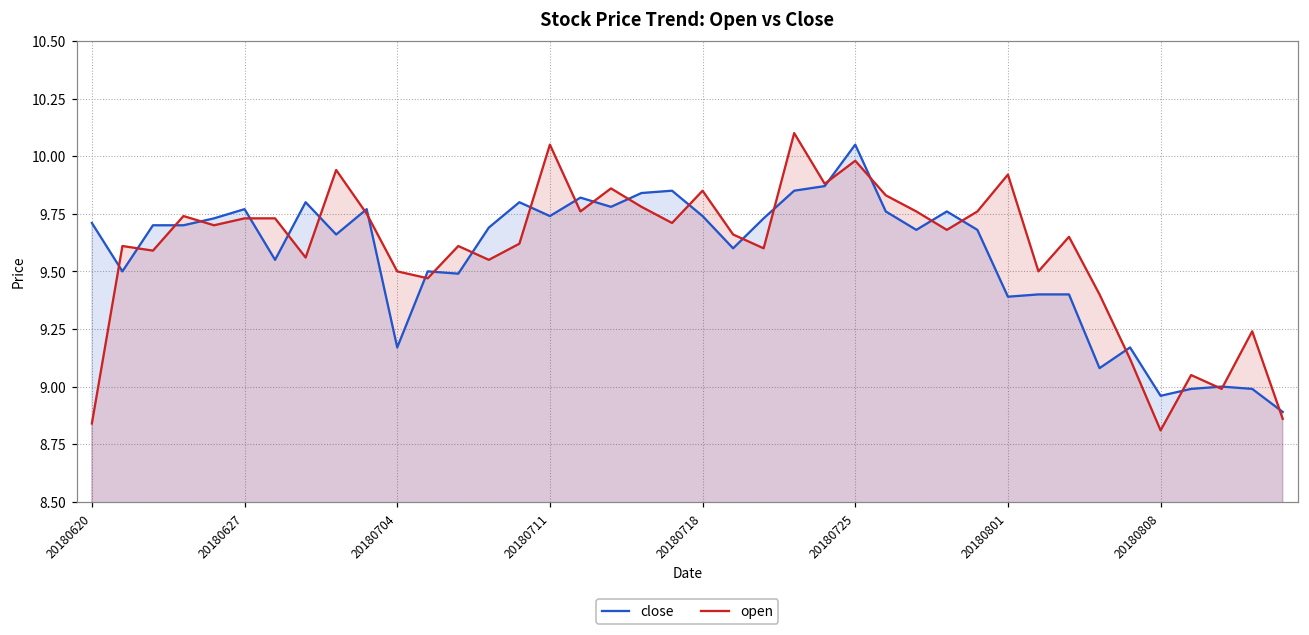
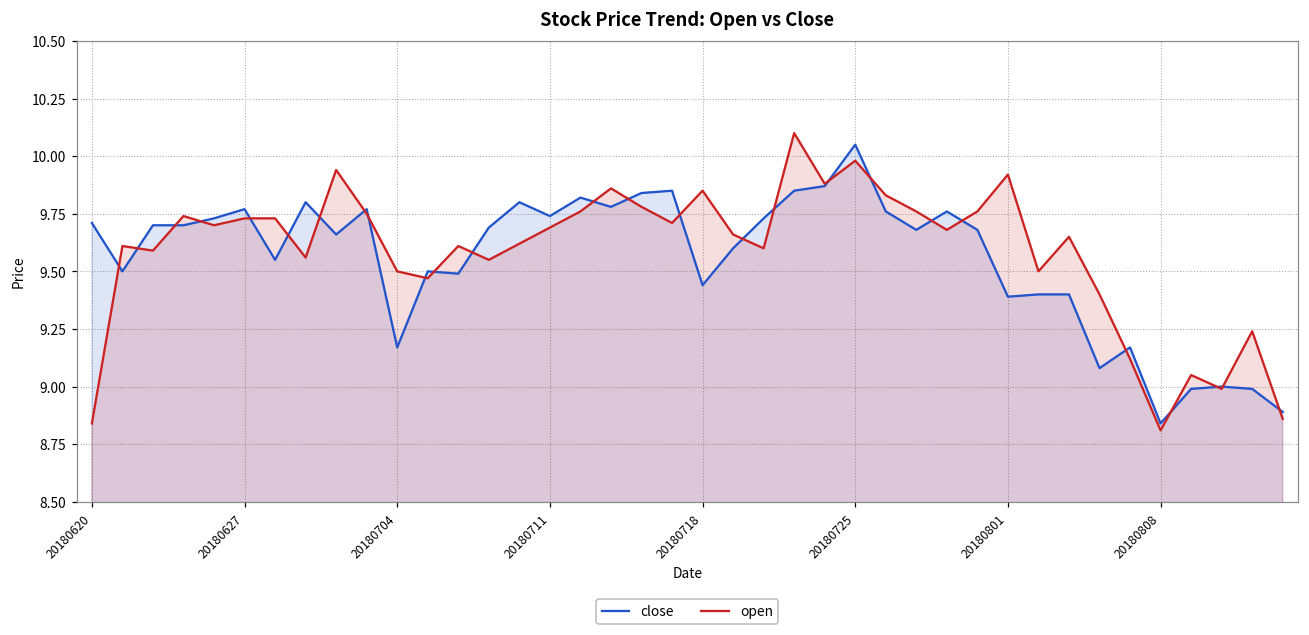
  {
    "close": {
      "20180620": 9.71,
      "20180627": 9.77,
      "20180704": 9.17,
      "20180711": 9.74,
-     "20180718": 9.74,
+     "20180718": 9.44,
      "20180725": 10.05,
      "20180801": 9.39,
-     "20180808": 8.96
+     "20180808": 8.84
    },
    "open": {
      "20180620": 8.84,
      "20180627": 9.73,
      "20180704": 9.50,
-     "20180711": 10.05,
+     "20180711": 9.69,
      "20180718": 9.85,
      "20180725": 9.98,
      "20180801": 9.92,
      "20180808": 8.81
    }
  }
